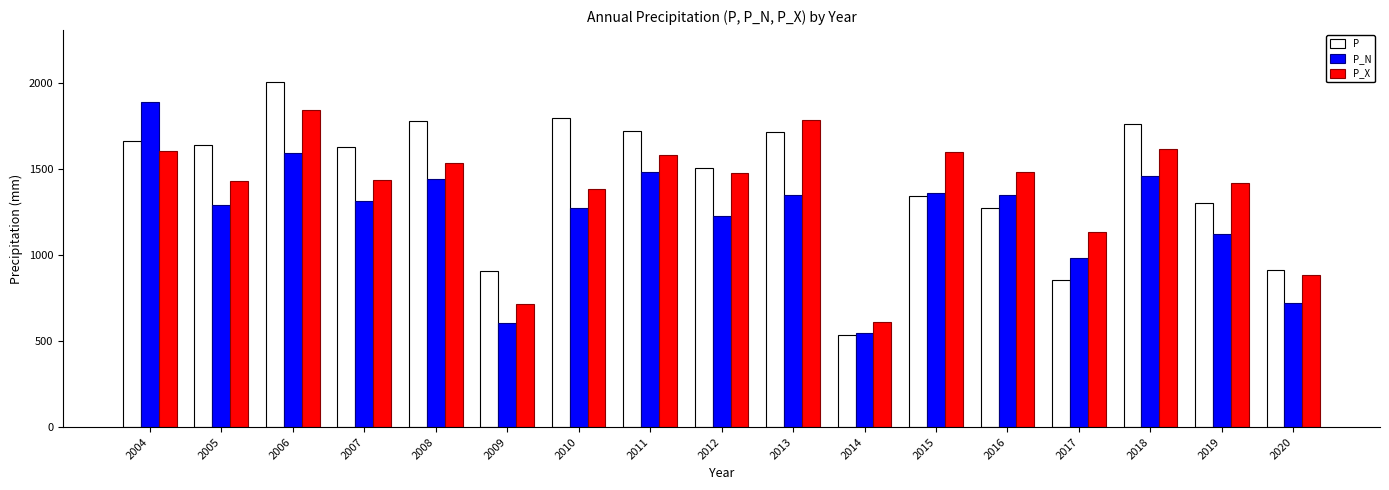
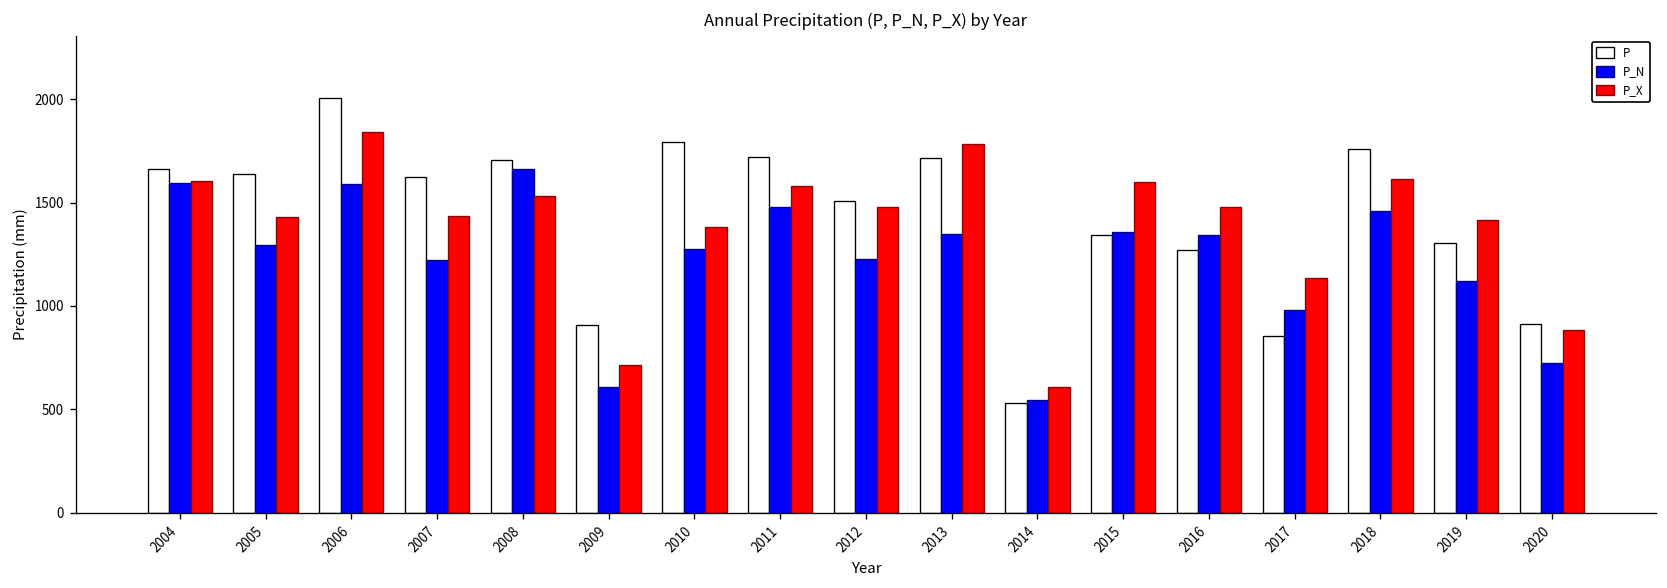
  {
    "P": {
      "2004": 1660,
      "2005": 1640,
      "2006": 2010,
      "2007": 1630,
-     "2008": 1780,
+     "2008": 1710,
      "2009": 910,
      "2010": 1790,
      "2011": 1720,
      "2012": 1510,
      "2013": 1720,
      "2014": 530,
      "2015": 1350,
      "2016": 1270,
      "2017": 860,
      "2018": 1760,
      "2019": 1300,
      "2020": 910
    },
    "P_N": {
-     "2004": 1890,
+     "2004": 1590,
      "2005": 1290,
      "2006": 1590,
-     "2007": 1310,
-     "2008": 1440,
+     "2007": 1220,
+     "2008": 1660,
      "2009": 610,
      "2010": 1270,
      "2011": 1480,
      "2012": 1230,
      "2013": 1350,
      "2014": 540,
      "2015": 1360,
      "2016": 1350,
      "2017": 980,
      "2018": 1460,
      "2019": 1120,
      "2020": 720
    },
    "P_X": {
      "2004": 1610,
      "2005": 1430,
      "2006": 1840,
      "2007": 1440,
      "2008": 1530,
      "2009": 710,
      "2010": 1380,
      "2011": 1580,
      "2012": 1480,
      "2013": 1780,
      "2014": 610,
      "2015": 1600,
      "2016": 1480,
      "2017": 1130,
      "2018": 1610,
      "2019": 1420,
      "2020": 880
    }
  }
